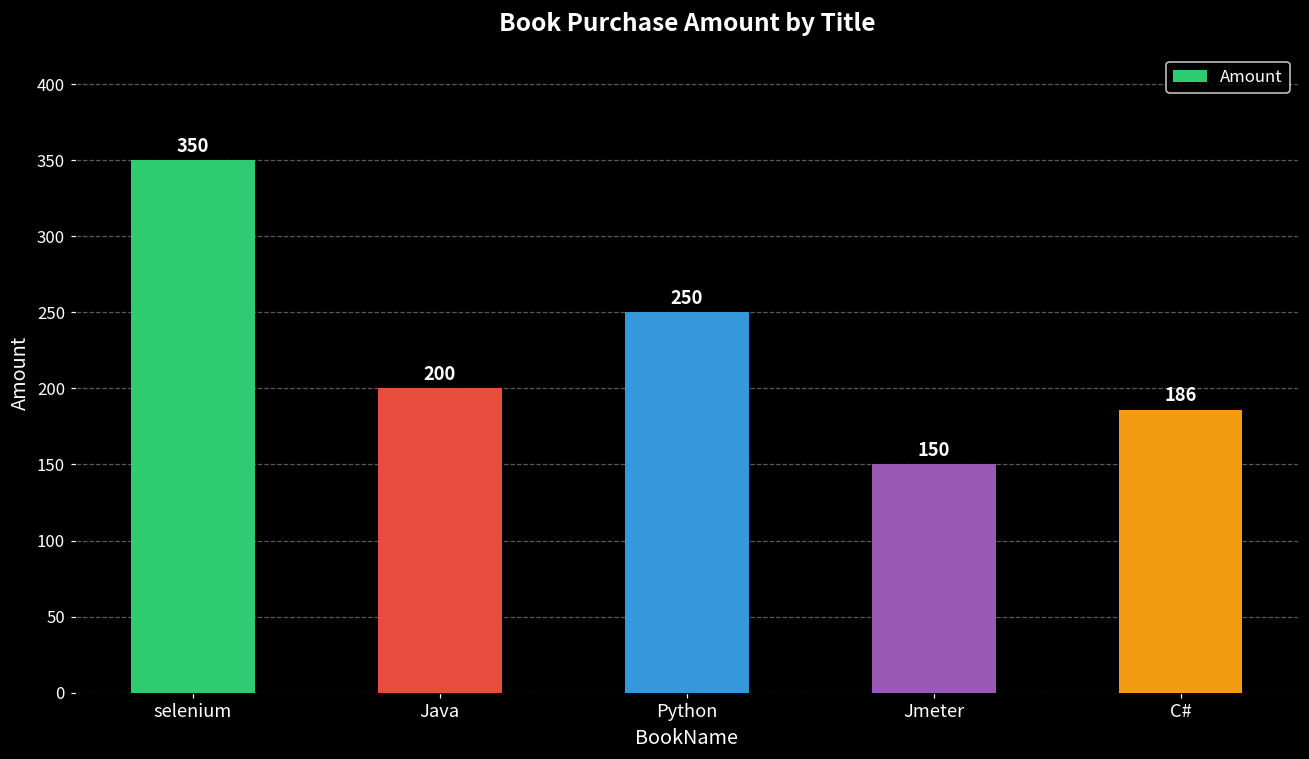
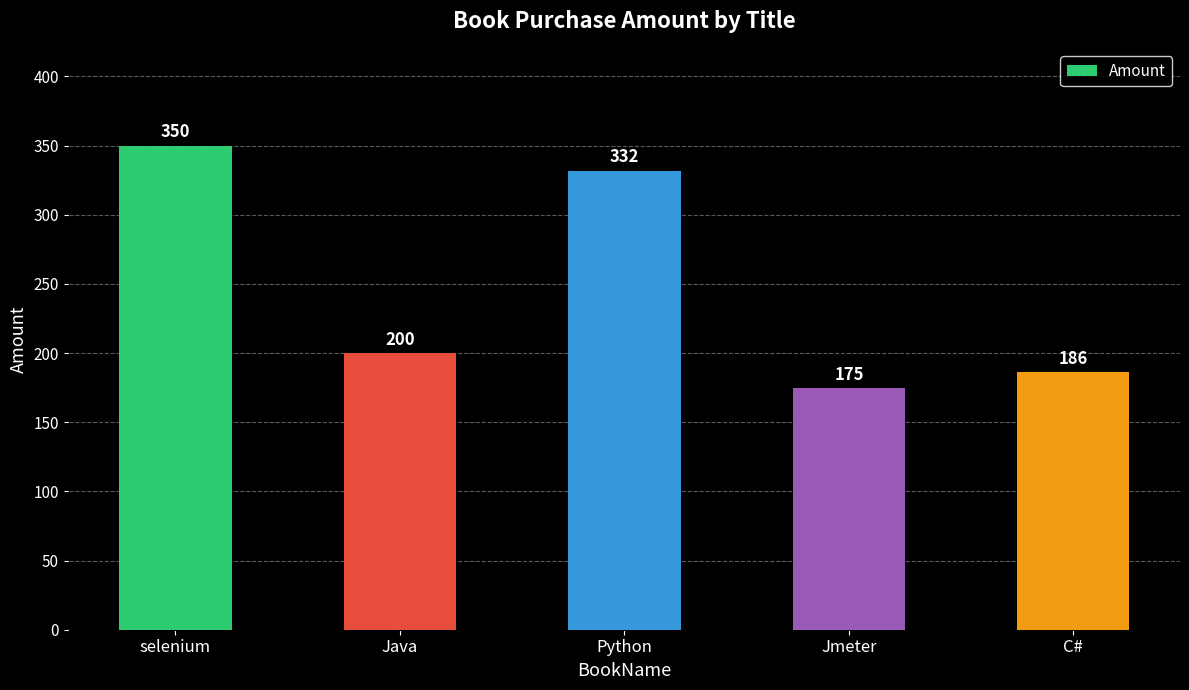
  {
    "selenium": 350,
    "Java": 200,
-   "Python": 250,
-   "Jmeter": 150,
+   "Python": 332,
+   "Jmeter": 175,
    "C#": 186
  }
